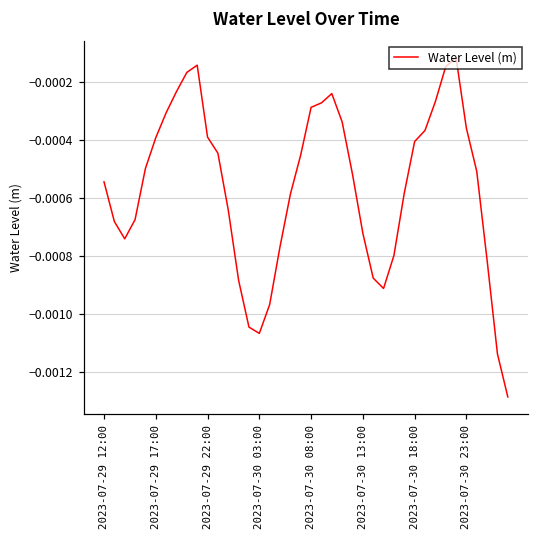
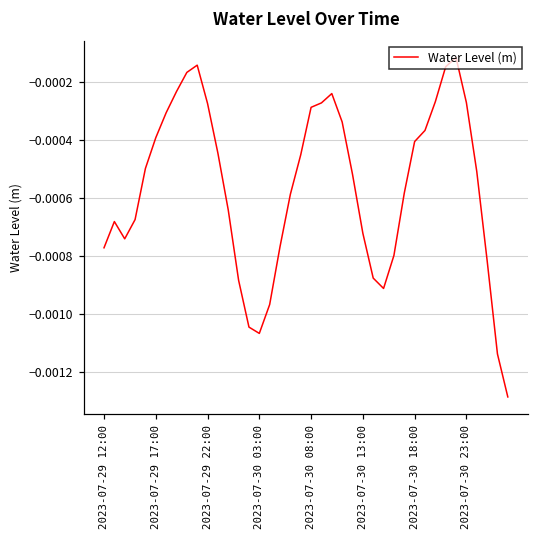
  {
-   "2023-07-29 12:00": -0.00055,
+   "2023-07-29 12:00": -0.00077,
    "2023-07-29 17:00": -0.00039,
-   "2023-07-29 22:00": -0.00039,
+   "2023-07-29 22:00": -0.00028,
    "2023-07-30 03:00": -0.00107,
    "2023-07-30 08:00": -0.00029,
    "2023-07-30 13:00": -0.00072,
    "2023-07-30 18:00": -0.00041,
-   "2023-07-30 23:00": -0.00036
+   "2023-07-30 23:00": -0.00027
  }
